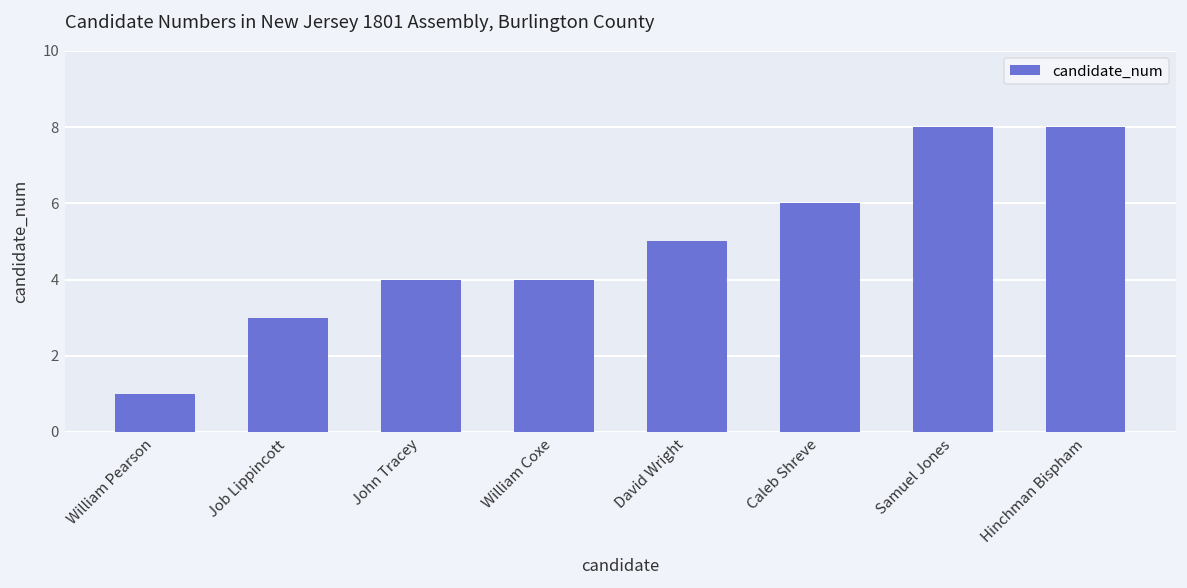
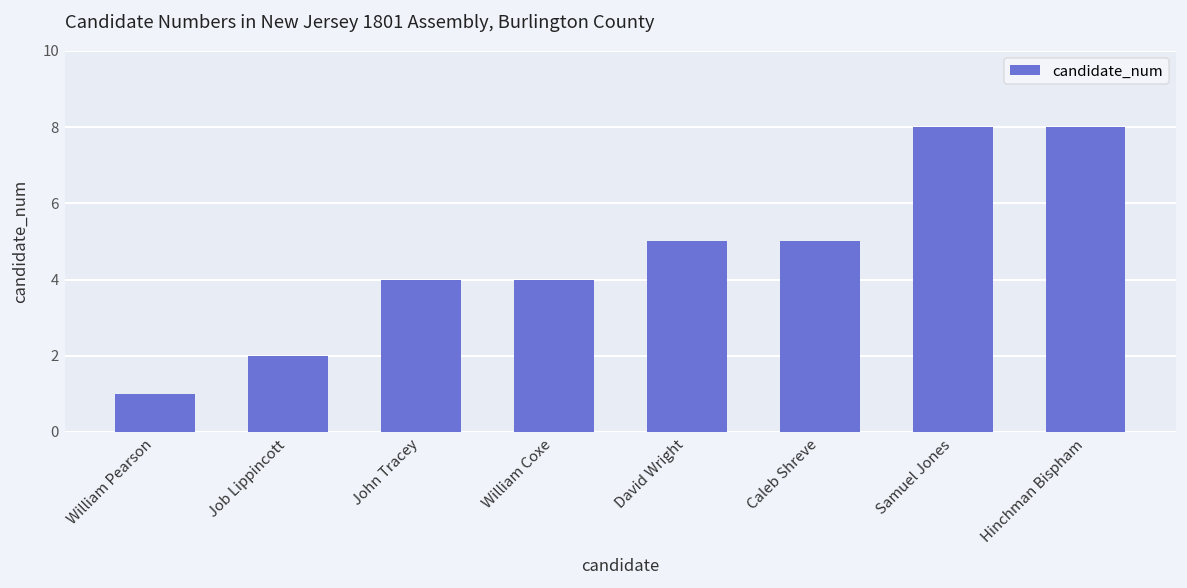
  {
    "William Pearson": 1,
-   "Job Lippincott": 3,
+   "Job Lippincott": 2,
    "John Tracey": 4,
    "William Coxe": 4,
    "David Wright": 5,
-   "Caleb Shreve": 6,
+   "Caleb Shreve": 5,
    "Samuel Jones": 8,
    "Hinchman Bispham": 8
  }
